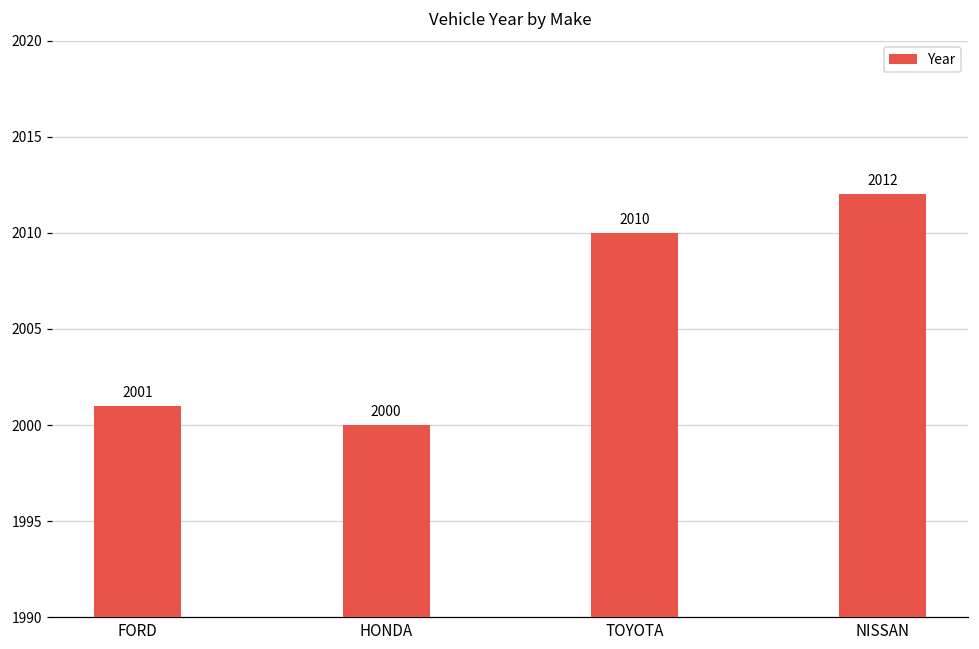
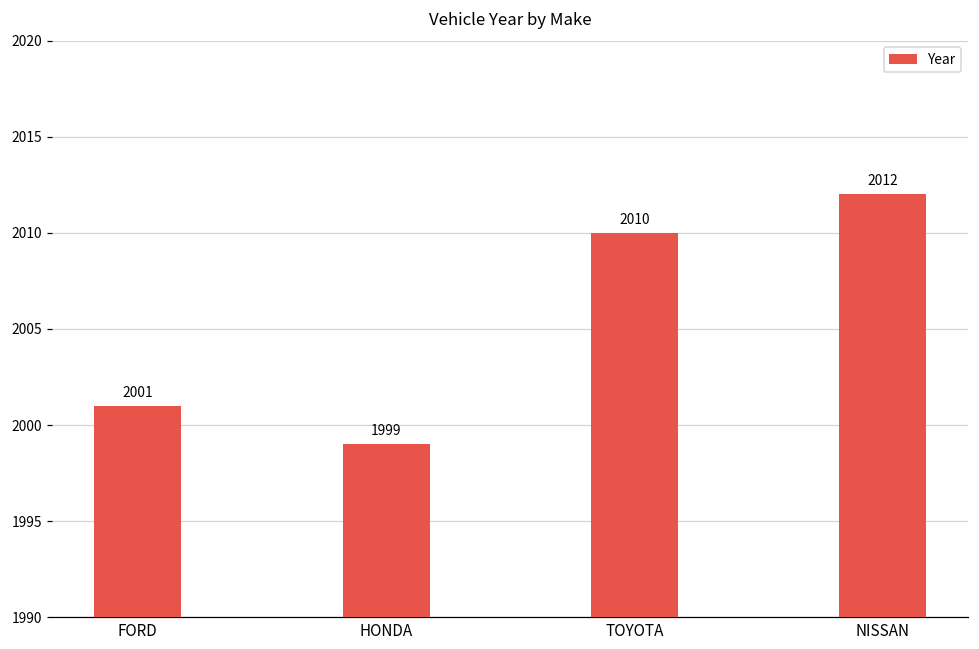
  {
    "FORD": 2001,
-   "HONDA": 2000,
+   "HONDA": 1999,
    "TOYOTA": 2010,
    "NISSAN": 2012
  }
